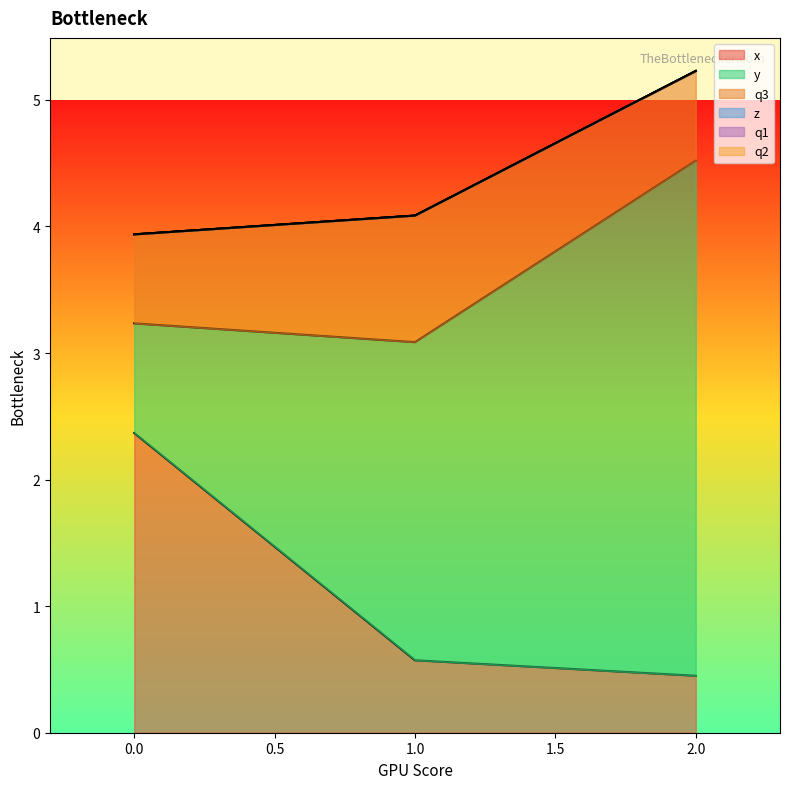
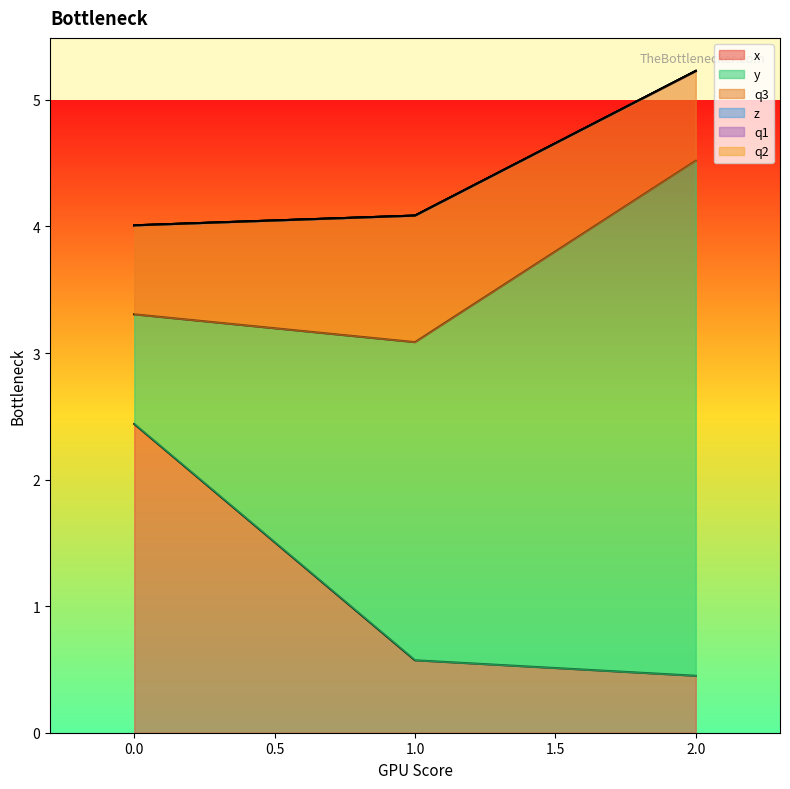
  {
    "x": {
-     "0.0": 2.37,
+     "0.0": 2.44,
      "1.0": 0.57,
      "2.0": 0.45
    },
    "y": {
      "0.0": 0.87,
      "1.0": 2.51,
      "2.0": 4.07
    }
  }
